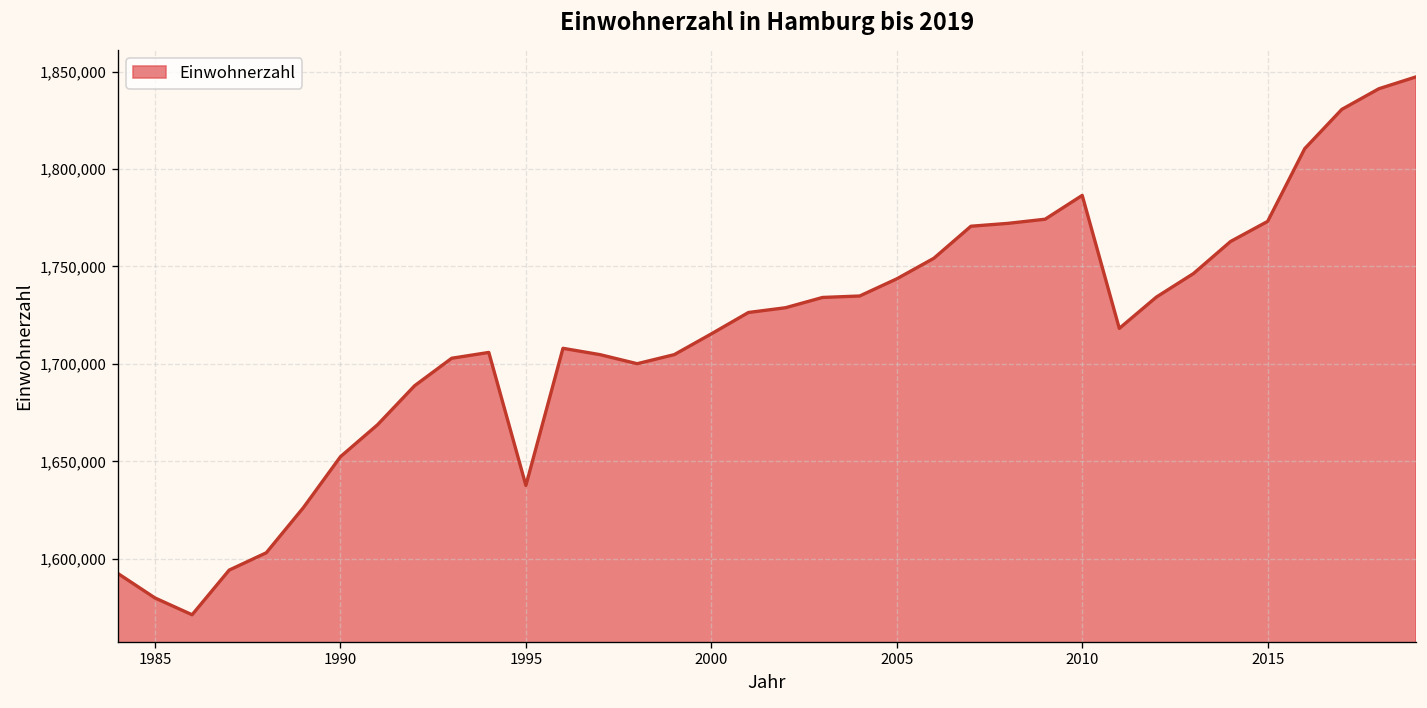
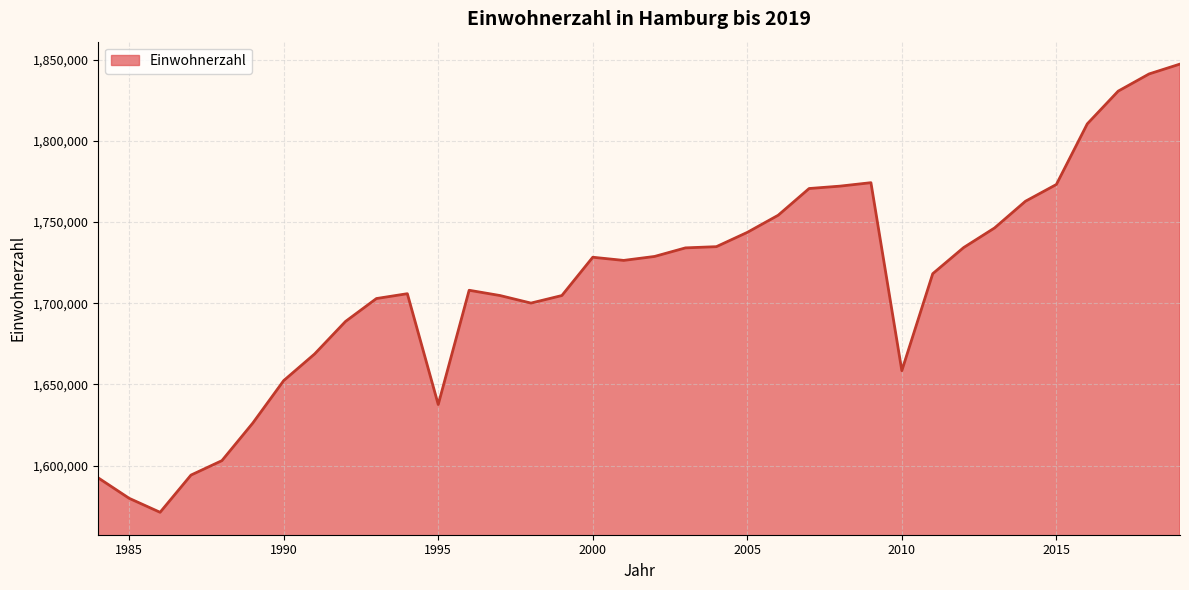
  {
    "1985": "1,580,000",
    "1990": "1,652,000",
    "1995": "1,638,000",
-   "2000": "1,715,000",
+   "2000": "1,728,000",
    "2005": "1,744,000",
-   "2010": "1,786,000",
+   "2010": "1,658,000",
    "2015": "1,773,000"
  }
